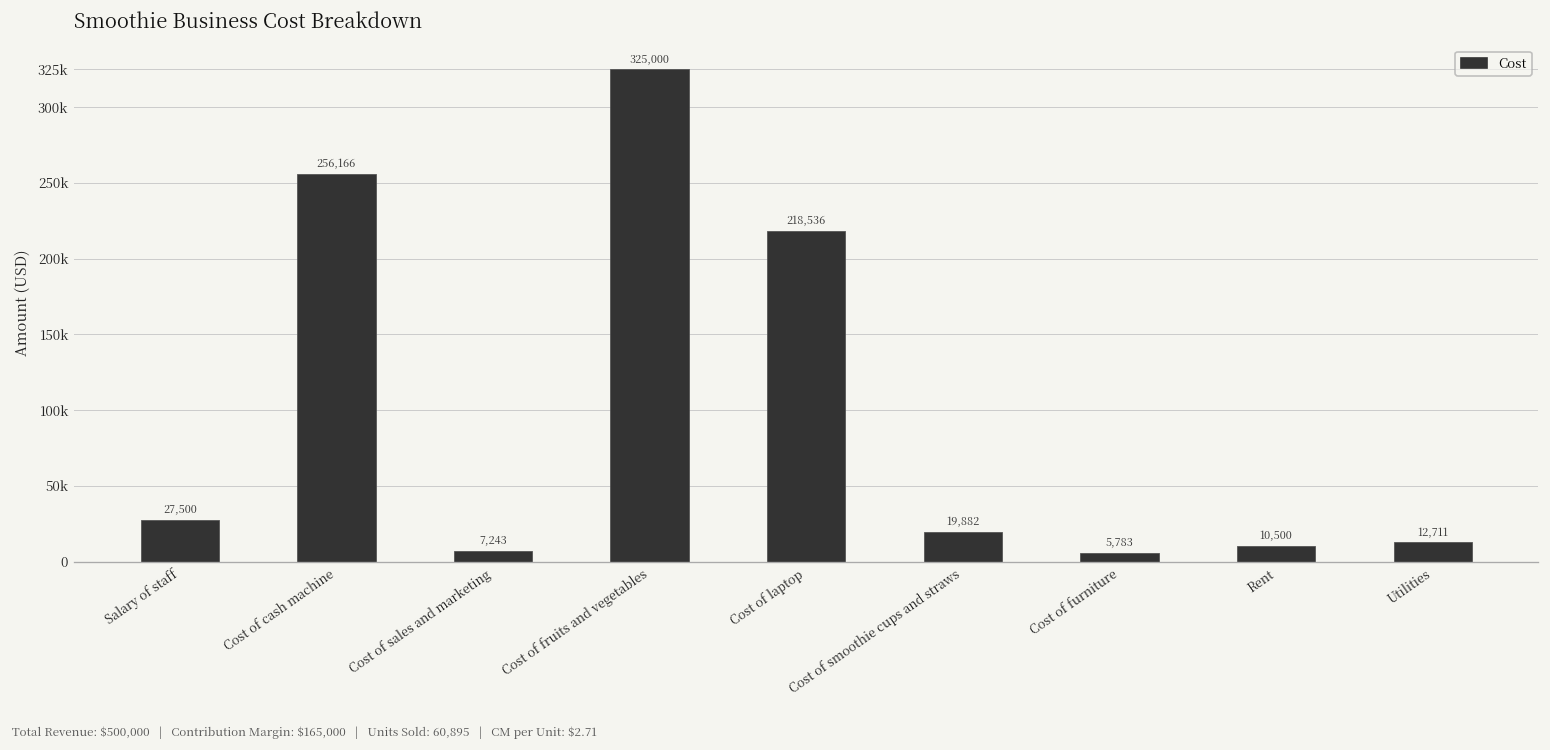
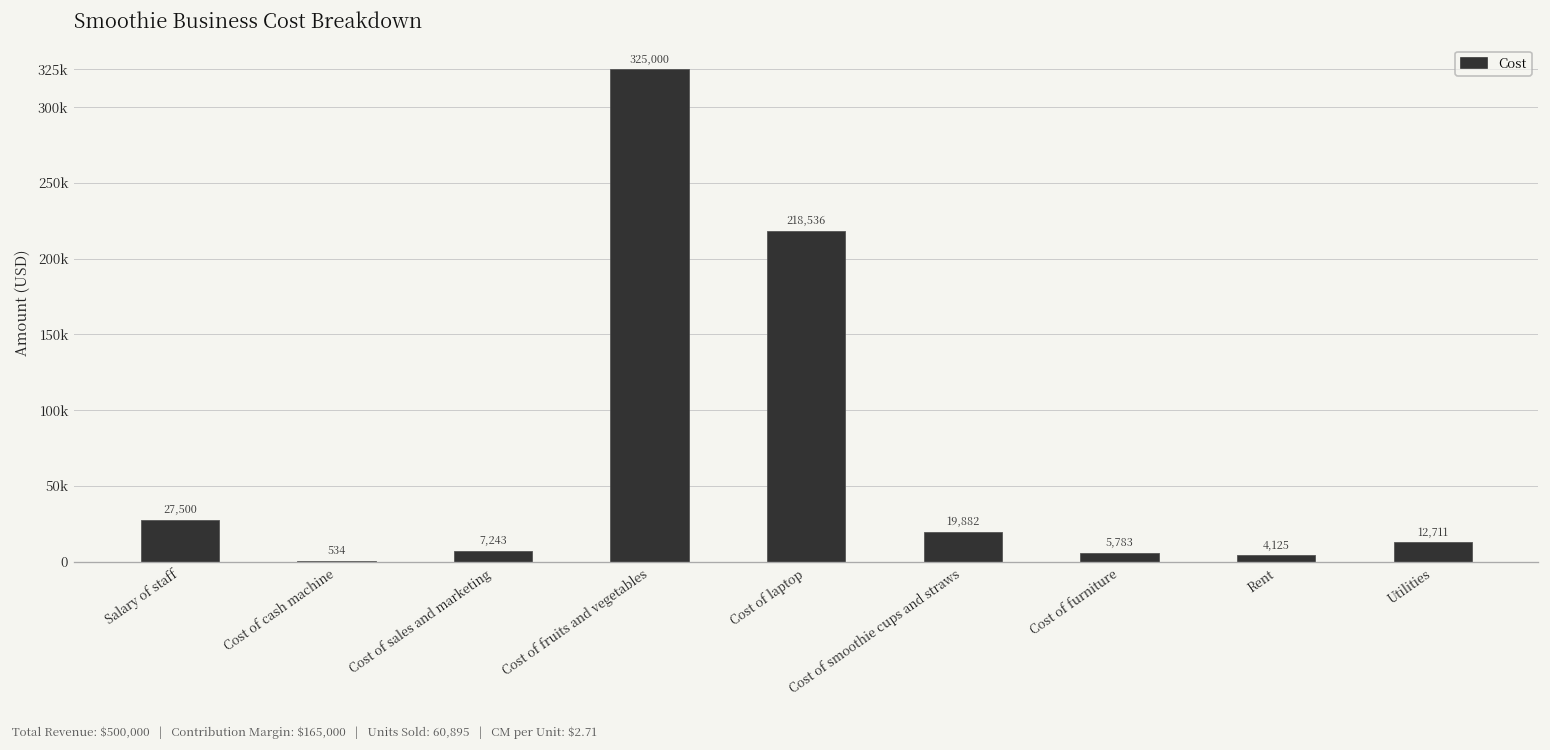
  {
    "Salary of staff": "27,500",
-   "Cost of cash machine": "256,166",
+   "Cost of cash machine": "534",
    "Cost of sales and marketing": "7,243",
    "Cost of fruits and vegetables": "325,000",
    "Cost of laptop": "218,536",
    "Cost of smoothie cups and straws": "19,882",
    "Cost of furniture": "5,783",
-   "Rent": "10,500",
+   "Rent": "4,125",
    "Utilities": "12,711"
  }
